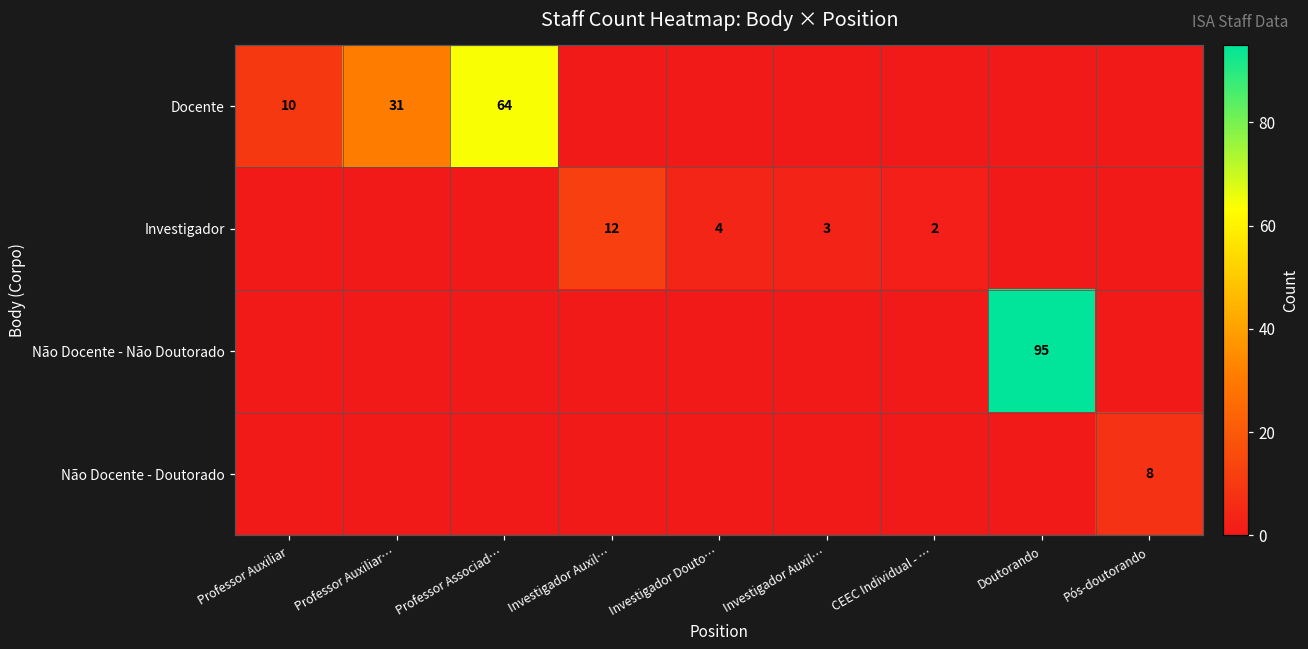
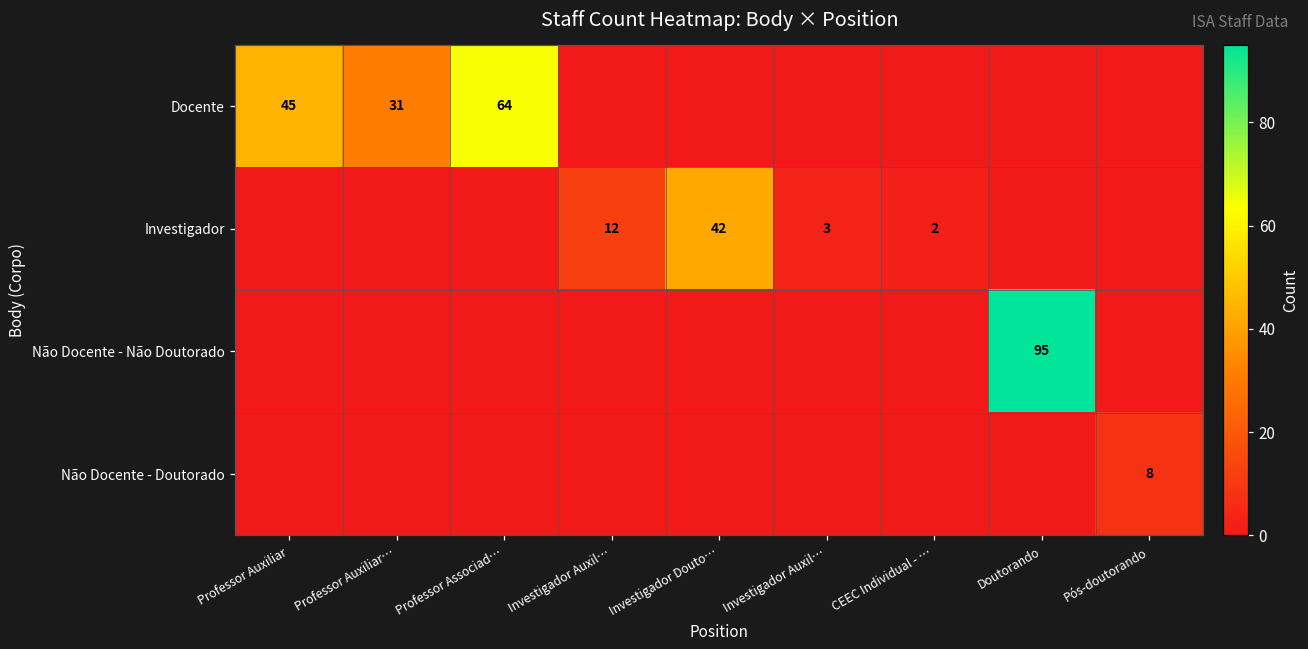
  {
    "Docente": {
-     "Professor Auxiliar": 10,
+     "Professor Auxiliar": 45,
      "Professor Auxiliar…": 31,
      "Professor Associad…": 64
    },
    "Investigador": {
-     "Investigador Douto…": 4,
+     "Investigador Douto…": 42,
      "CEEC Individual - …": 2
    },
    "Não Docente - Não Doutorado": {
      "Doutorando": 95
    },
    "Não Docente - Doutorado": {
      "Pós-doutorando": 8
    }
  }
